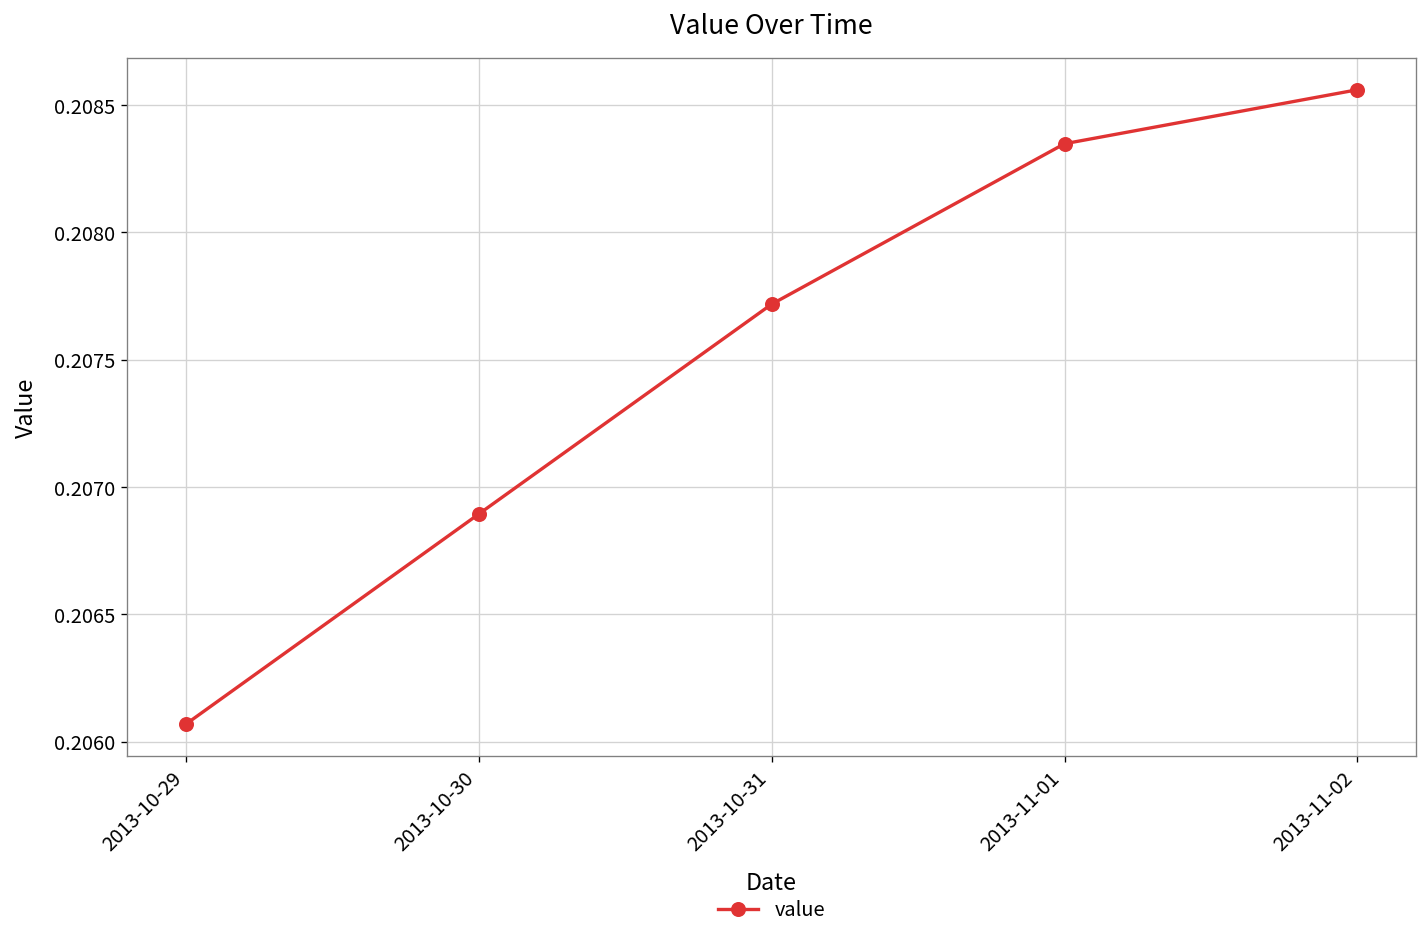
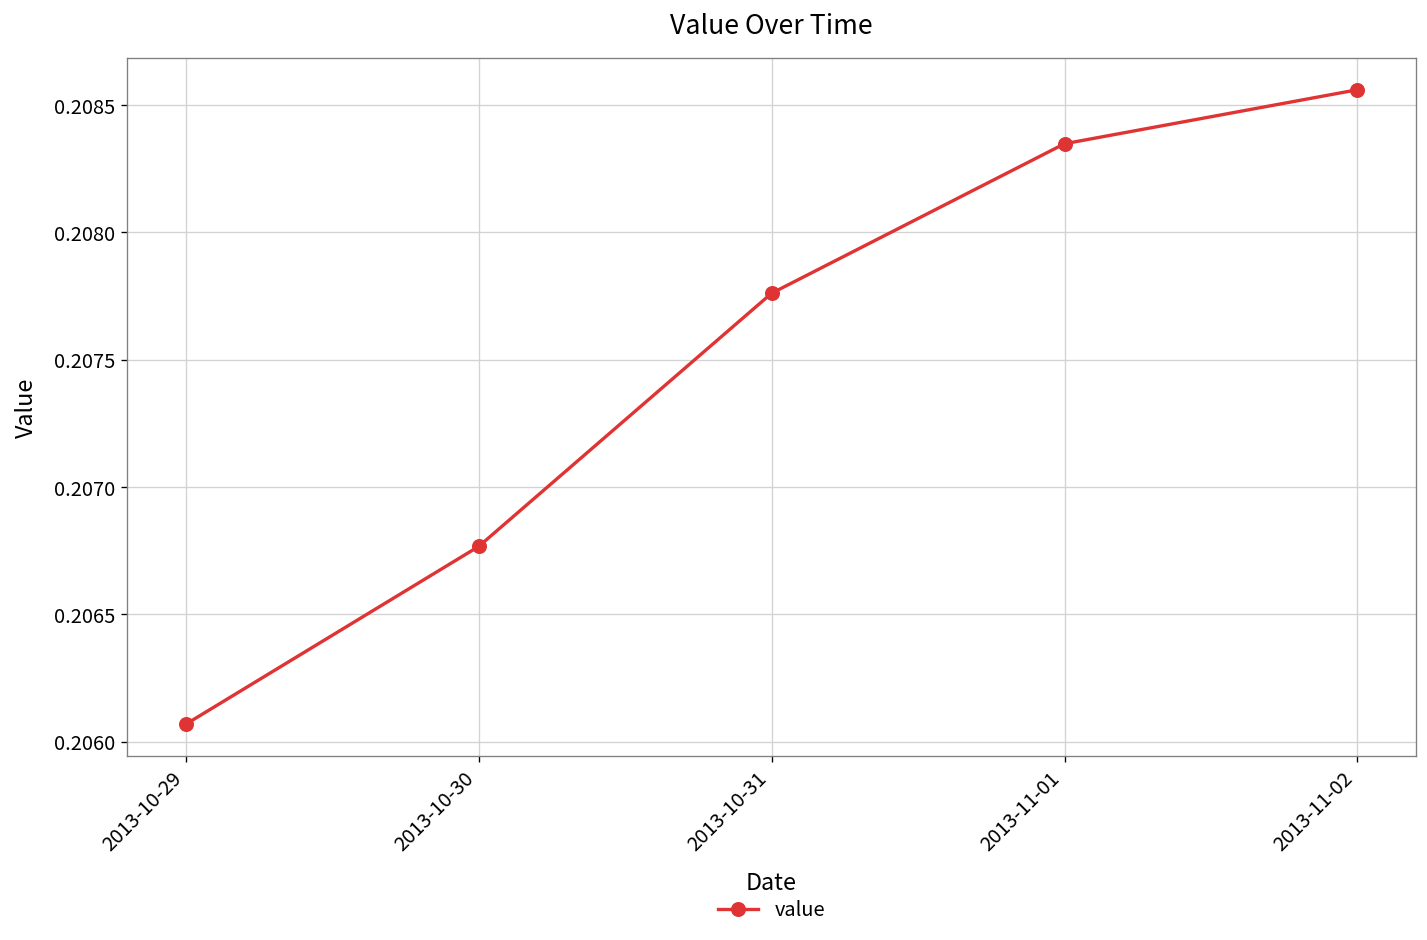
  {
    "2013-10-29": 0.20607,
-   "2013-10-30": 0.20689,
-   "2013-10-31": 0.20772,
+   "2013-10-30": 0.20677,
+   "2013-10-31": 0.20776,
    "2013-11-01": 0.20835,
    "2013-11-02": 0.20856
  }
